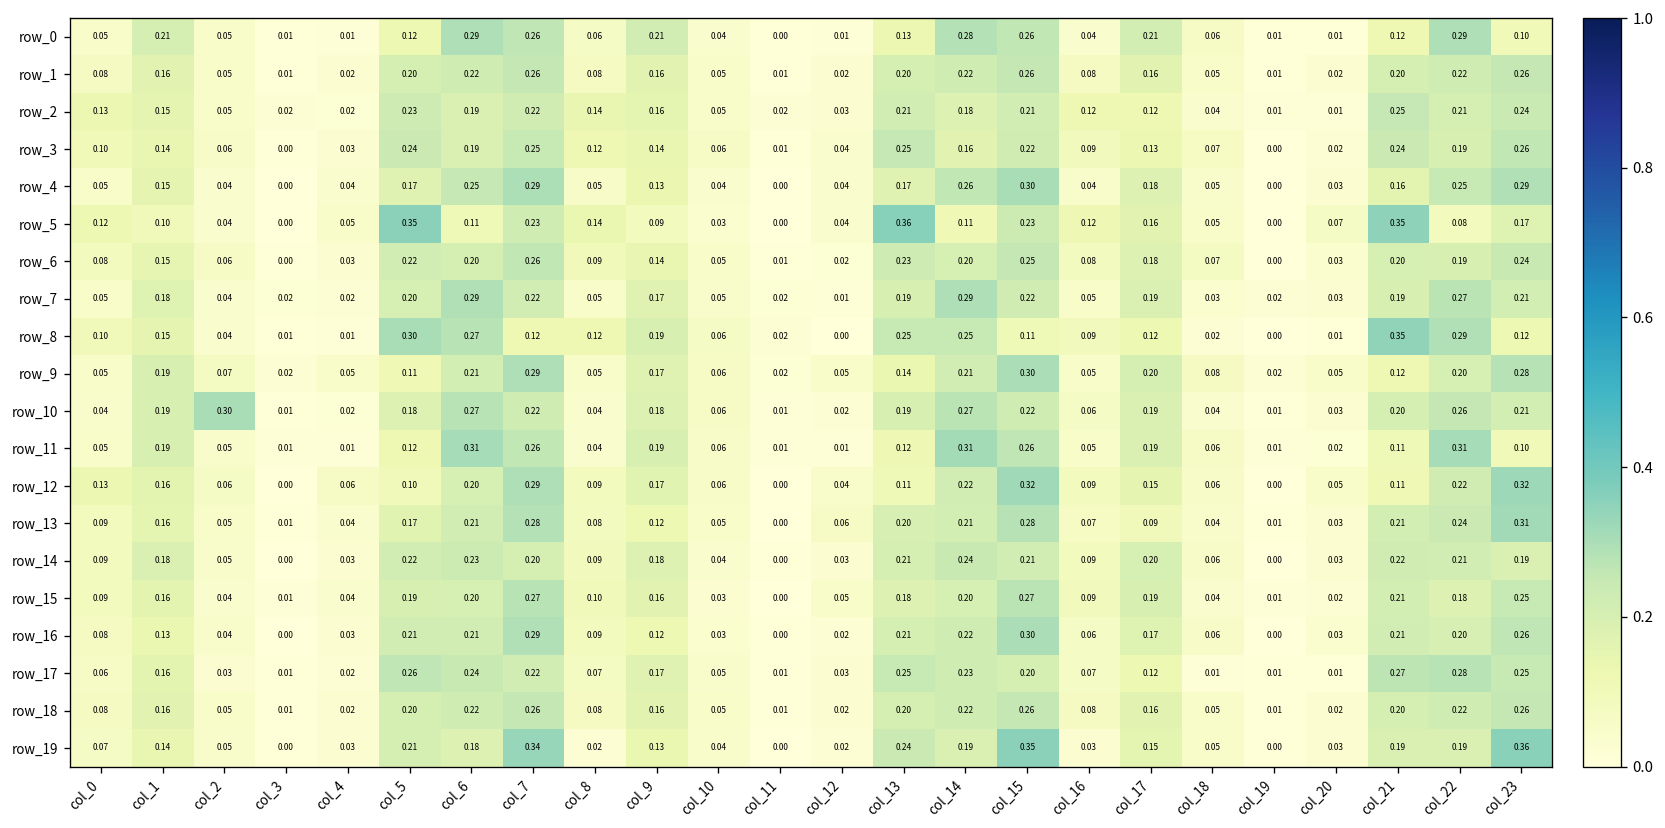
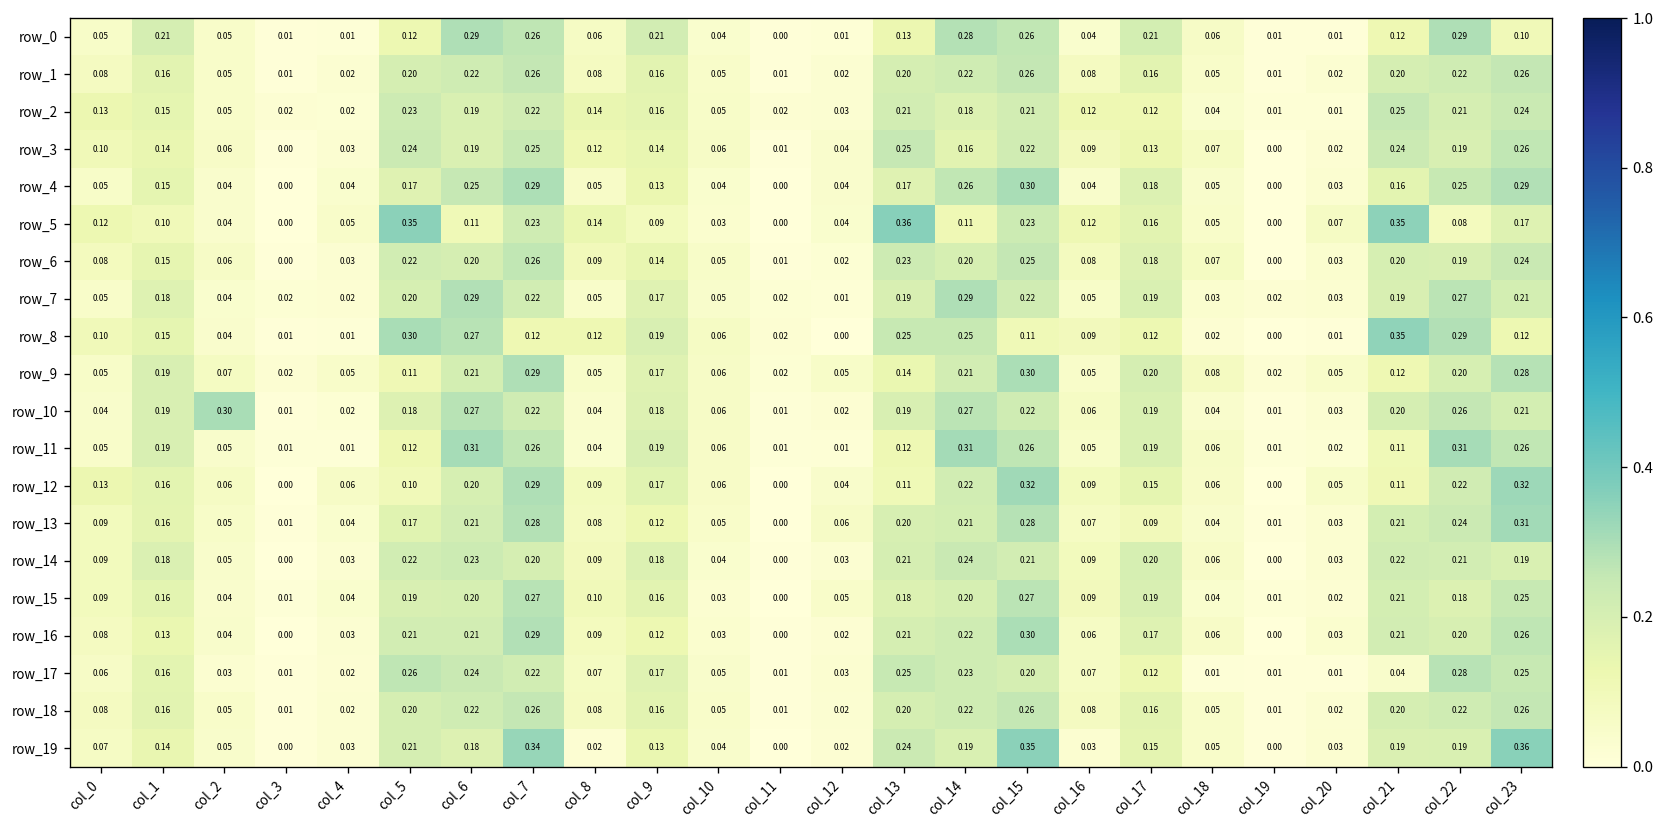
  {
    "row_11": {
      "col_0": 0.05,
      "col_1": 0.19,
      "col_2": 0.05,
      "col_3": 0.01,
      "col_4": 0.01,
      "col_5": 0.12,
      "col_6": 0.31,
      "col_7": 0.26,
      "col_8": 0.04,
      "col_9": 0.19,
      "col_10": 0.06,
      "col_11": 0.01,
      "col_12": 0.01,
      "col_13": 0.12,
      "col_14": 0.31,
      "col_15": 0.26,
      "col_16": 0.05,
      "col_17": 0.19,
      "col_18": 0.06,
      "col_19": 0.01,
      "col_20": 0.02,
      "col_21": 0.11,
      "col_22": 0.31,
-     "col_23": 0.10
+     "col_23": 0.26
    },
    "row_17": {
      "col_0": 0.06,
      "col_1": 0.16,
      "col_2": 0.03,
      "col_3": 0.01,
      "col_4": 0.02,
      "col_5": 0.26,
      "col_6": 0.24,
      "col_7": 0.22,
      "col_8": 0.07,
      "col_9": 0.17,
      "col_10": 0.05,
      "col_11": 0.01,
      "col_12": 0.03,
      "col_13": 0.25,
      "col_14": 0.23,
      "col_15": 0.20,
      "col_16": 0.07,
      "col_17": 0.12,
      "col_18": 0.01,
      "col_19": 0.01,
      "col_20": 0.01,
-     "col_21": 0.27,
+     "col_21": 0.04,
      "col_22": 0.28,
      "col_23": 0.25
    }
  }
